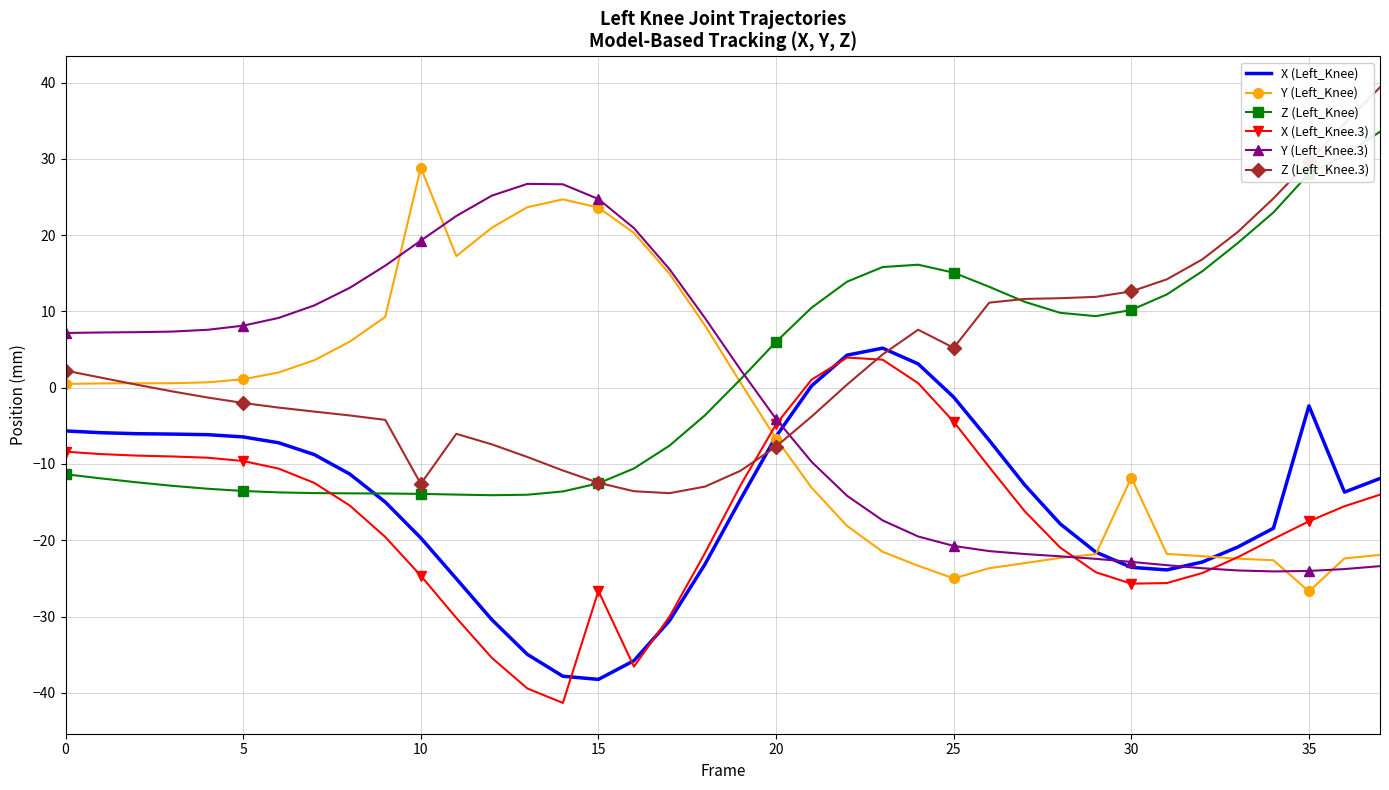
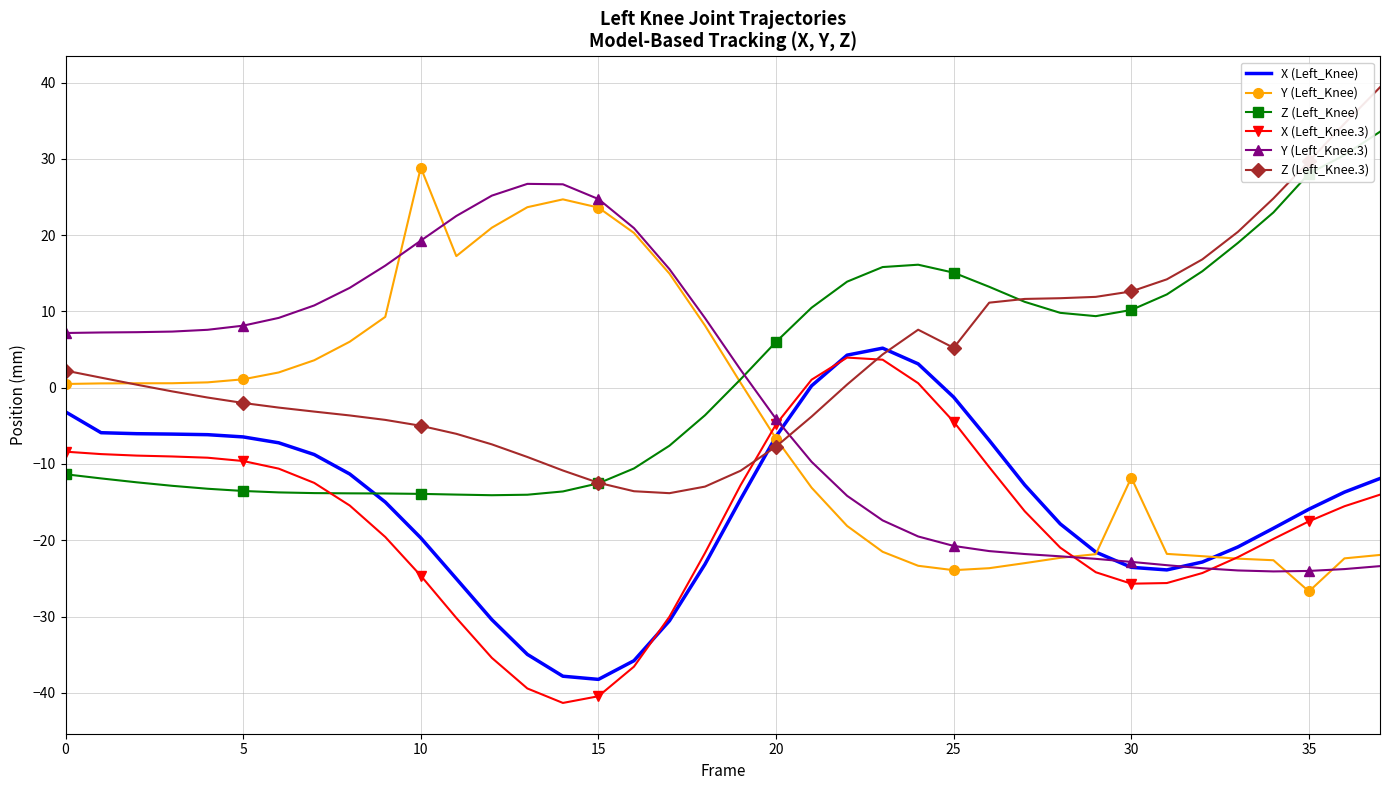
  {
    "X (Left_Knee)": {
-     "0": -6,
+     "0": -3,
      "5": -6,
      "10": -20,
      "15": -38,
      "25": -1,
      "30": -24,
-     "35": -2
+     "35": -16
    },
    "Y (Left_Knee)": {
      "0": 0,
      "5": 1,
      "10": 29,
      "15": 24,
-     "25": -25,
+     "25": -24,
      "30": -12,
      "35": -27
    },
    "Z (Left_Knee)": {
      "0": -11,
      "5": -14,
      "10": -14,
      "20": 6,
      "25": 15,
      "30": 10
    },
    "X (Left_Knee.3)": {
      "0": -8,
      "5": -10,
      "10": -25,
-     "15": -27,
+     "15": -40,
      "20": -5,
      "25": -4,
      "30": -26,
      "35": -18
    },
    "Y (Left_Knee.3)": {
      "0": 7,
      "5": 8,
      "10": 19,
      "15": 25,
      "20": -4,
      "25": -21,
      "30": -23,
      "35": -24
    },
    "Z (Left_Knee.3)": {
      "0": 2,
      "5": -2,
-     "10": -13,
+     "10": -5,
      "20": -8,
      "25": 5,
      "30": 13
    }
  }
